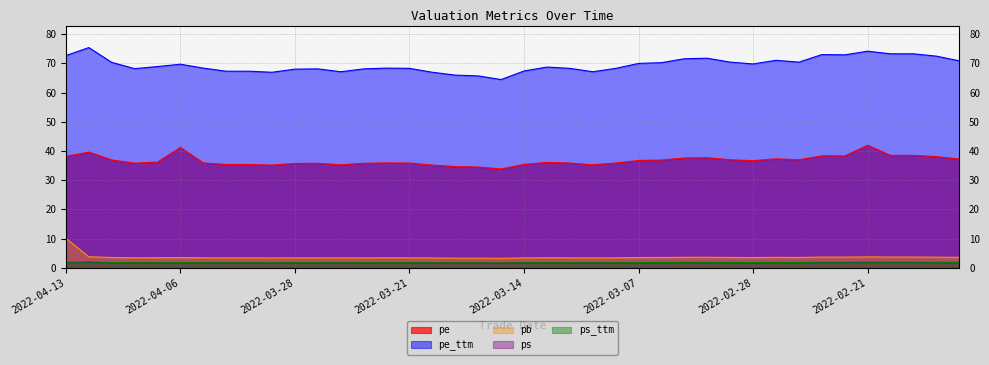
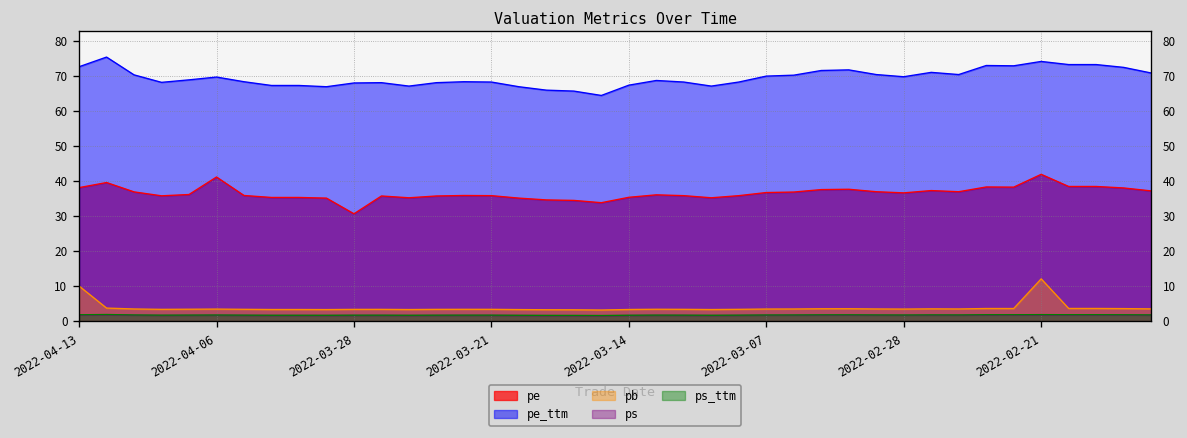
  {
    "pe": {
      "2022-04-13": 38,
      "2022-04-06": 41,
-     "2022-03-28": 36,
+     "2022-03-28": 31,
      "2022-03-21": 36,
      "2022-03-14": 35,
      "2022-03-07": 37,
      "2022-02-28": 37,
      "2022-02-21": 42
    },
    "pe_ttm": {
      "2022-04-13": 73,
      "2022-04-06": 70,
      "2022-03-28": 68,
      "2022-03-21": 68,
      "2022-03-14": 67,
      "2022-03-07": 70,
      "2022-02-28": 70,
      "2022-02-21": 74
    },
    "pb": {
      "2022-04-13": 10,
      "2022-04-06": 4,
      "2022-03-28": 3,
      "2022-03-21": 3,
      "2022-03-14": 3,
      "2022-03-07": 4,
      "2022-02-28": 4,
-     "2022-02-21": 4
+     "2022-02-21": 12
    }
  }
